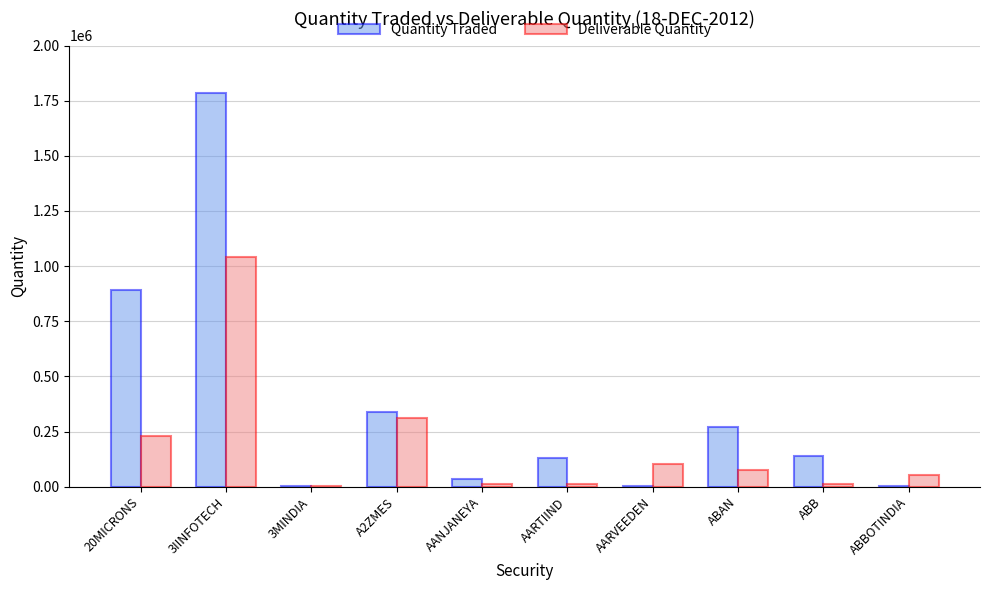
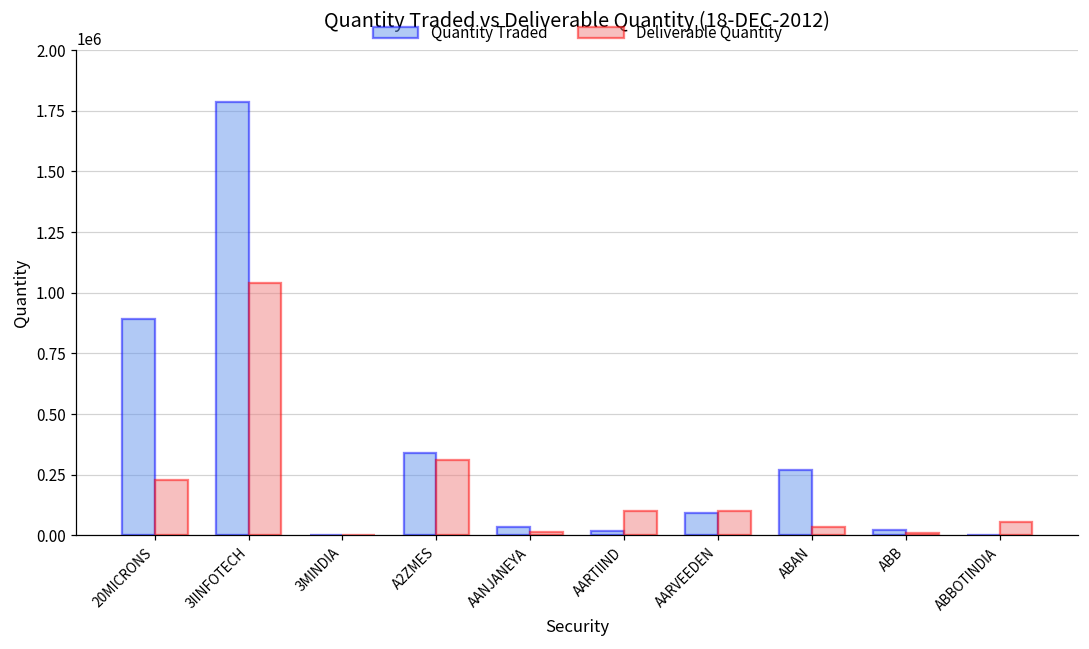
  {
    "Quantity Traded": {
      "20MICRONS": 890000,
      "3IINFOTECH": 1780000,
      "A2ZMES": 340000,
      "AANJANEYA": 30000,
-     "AARTIIND": 130000,
-     "AARVEEDEN": 0,
+     "AARTIIND": 20000,
+     "AARVEEDEN": 90000,
      "ABAN": 270000,
-     "ABB": 140000
+     "ABB": 20000
    },
    "Deliverable Quantity": {
      "20MICRONS": 230000,
      "3IINFOTECH": 1040000,
      "A2ZMES": 310000,
      "AANJANEYA": 10000,
-     "AARTIIND": 10000,
+     "AARTIIND": 100000,
      "AARVEEDEN": 100000,
-     "ABAN": 80000,
+     "ABAN": 30000,
      "ABBOTINDIA": 50000
    }
  }
